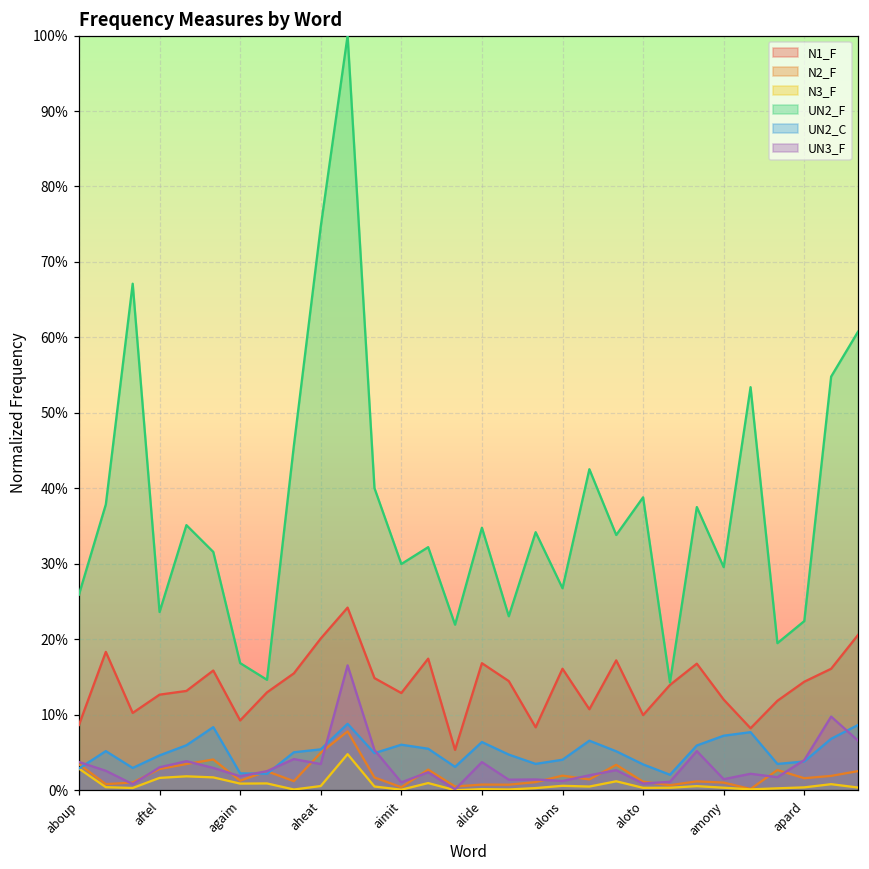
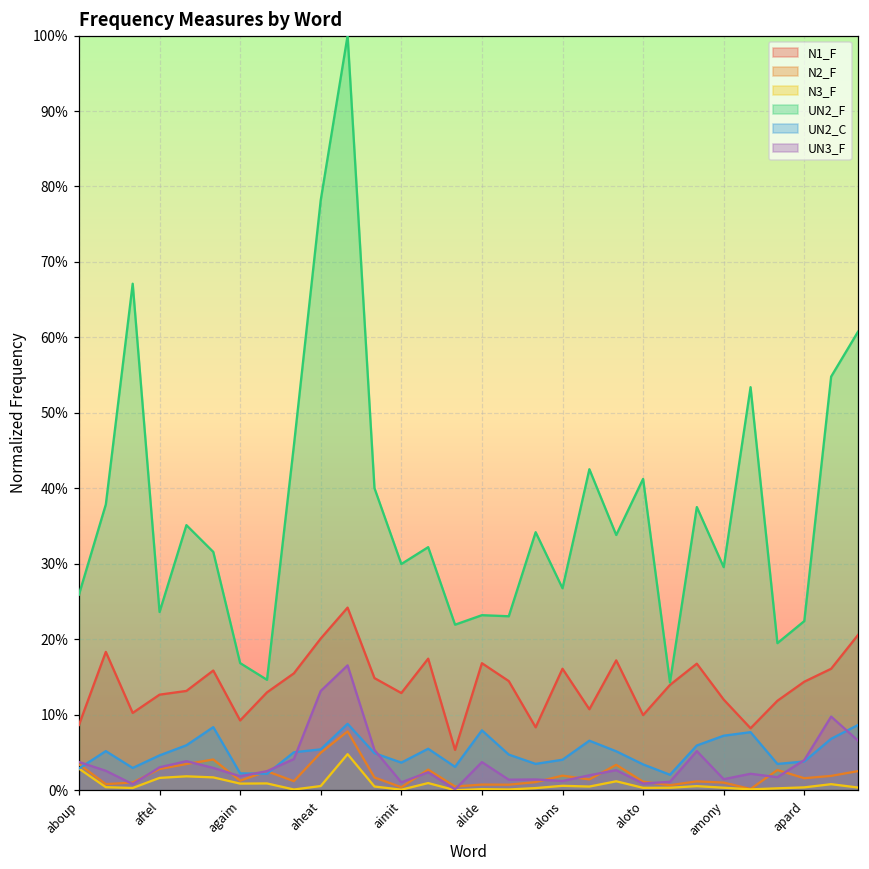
  {
    "UN2_F": {
      "aboup": "26%",
      "aftel": "24%",
      "agaim": "17%",
-     "aheat": "75%",
+     "aheat": "78%",
      "aimit": "30%",
-     "alide": "35%",
+     "alide": "23%",
      "alons": "27%",
-     "aloto": "39%",
+     "aloto": "41%",
      "amony": "30%",
      "apard": "22%"
    },
    "UN2_C": {
      "aftel": "5%",
      "agaim": "2%",
      "aheat": "5%",
-     "aimit": "6%",
-     "alide": "6%",
+     "aimit": "4%",
+     "alide": "8%",
      "alons": "4%",
      "aloto": "3%",
      "amony": "7%"
    },
    "UN3_F": {
      "agaim": "2%",
-     "aheat": "3%",
+     "aheat": "13%",
      "aimit": "1%",
      "alide": "4%",
      "alons": "1%",
      "amony": "1%"
    }
  }
